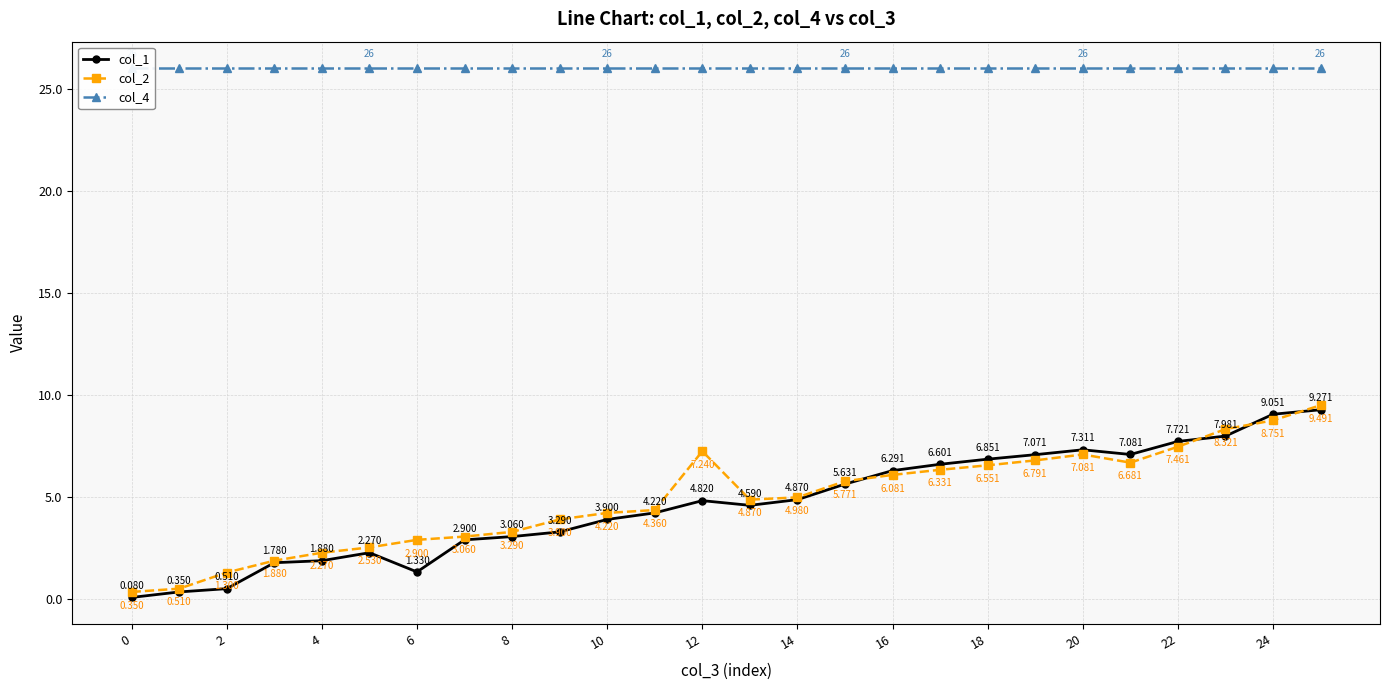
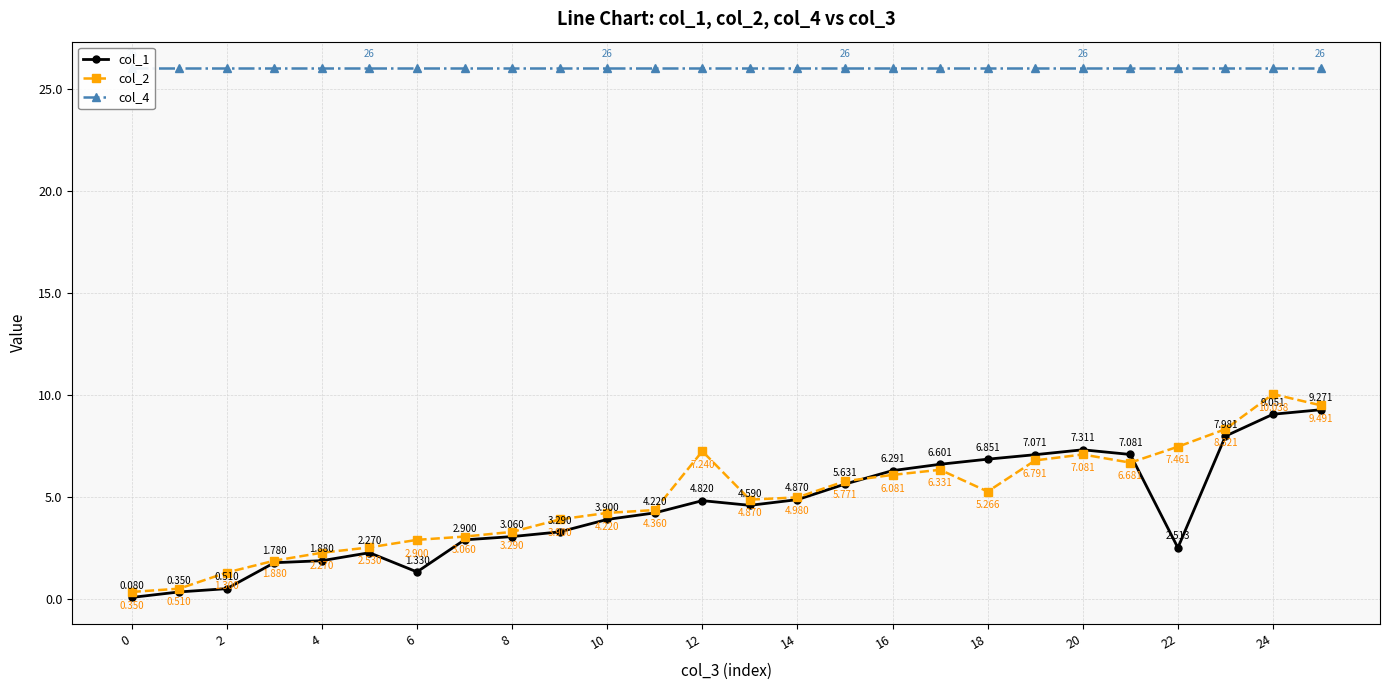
  {
    "col_1": {
      "12": 4.820,
      "16": 6.291,
      "18": 6.851,
      "20": 7.311,
-     "22": 7.721
+     "22": 2.513
    },
    "col_2": {
      "0": 0.350,
      "8": 3.290,
      "10": 4.220,
      "12": 7.240,
      "16": 6.081,
-     "18": 6.551,
+     "18": 5.266,
      "20": 7.081,
      "22": 7.461,
-     "24": 8.751
+     "24": 10.038
    },
    "col_4": {
      "10": 26,
      "20": 26
    }
  }
